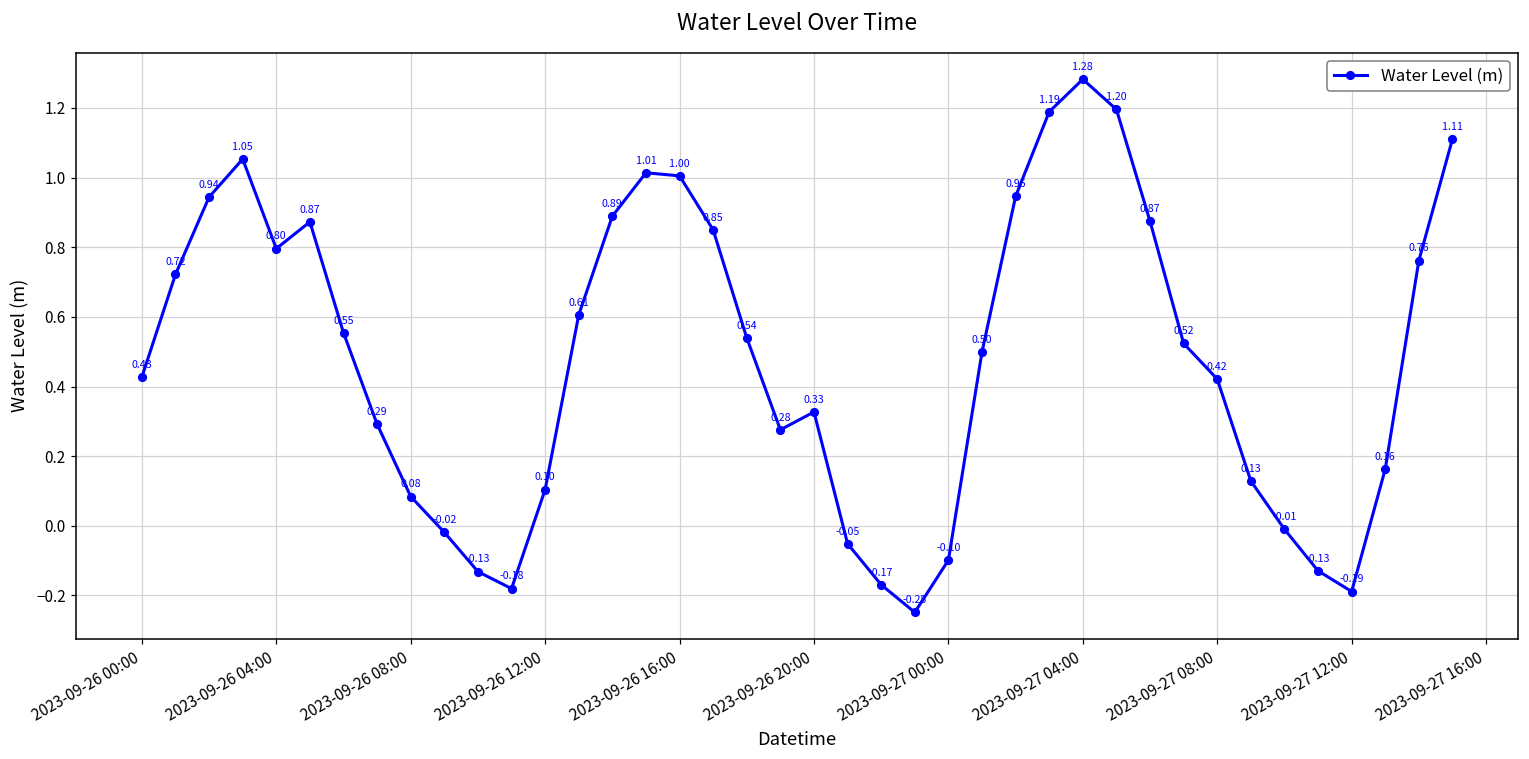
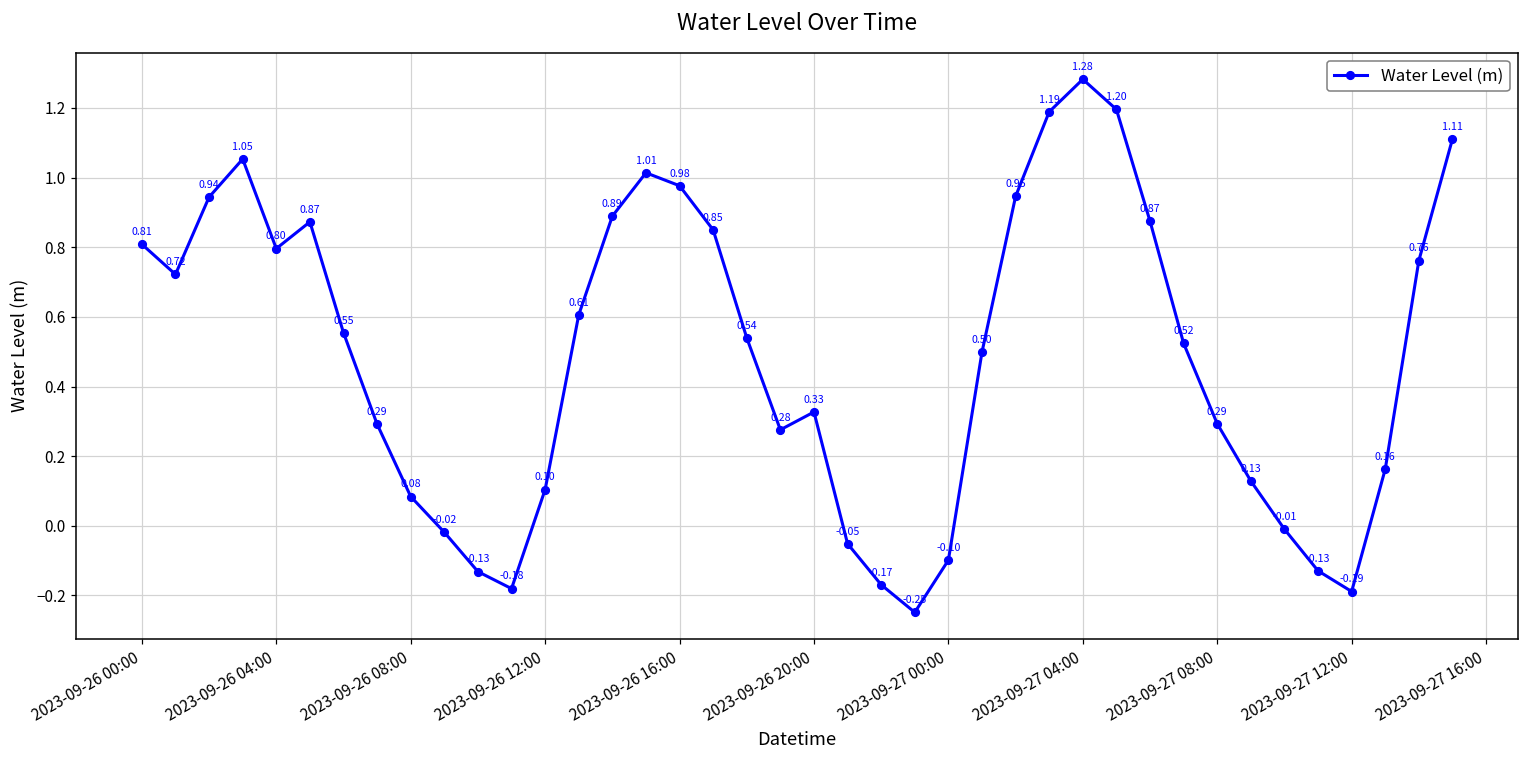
  {
-   "2023-09-26 00:00": 0.43,
+   "2023-09-26 00:00": 0.81,
    "2023-09-26 04:00": 0.80,
    "2023-09-26 08:00": 0.08,
    "2023-09-26 12:00": 0.10,
-   "2023-09-26 16:00": 1.00,
+   "2023-09-26 16:00": 0.98,
    "2023-09-26 20:00": 0.33,
    "2023-09-27 00:00": -0.10,
    "2023-09-27 04:00": 1.28,
-   "2023-09-27 08:00": 0.42,
+   "2023-09-27 08:00": 0.29,
    "2023-09-27 12:00": -0.19
  }
